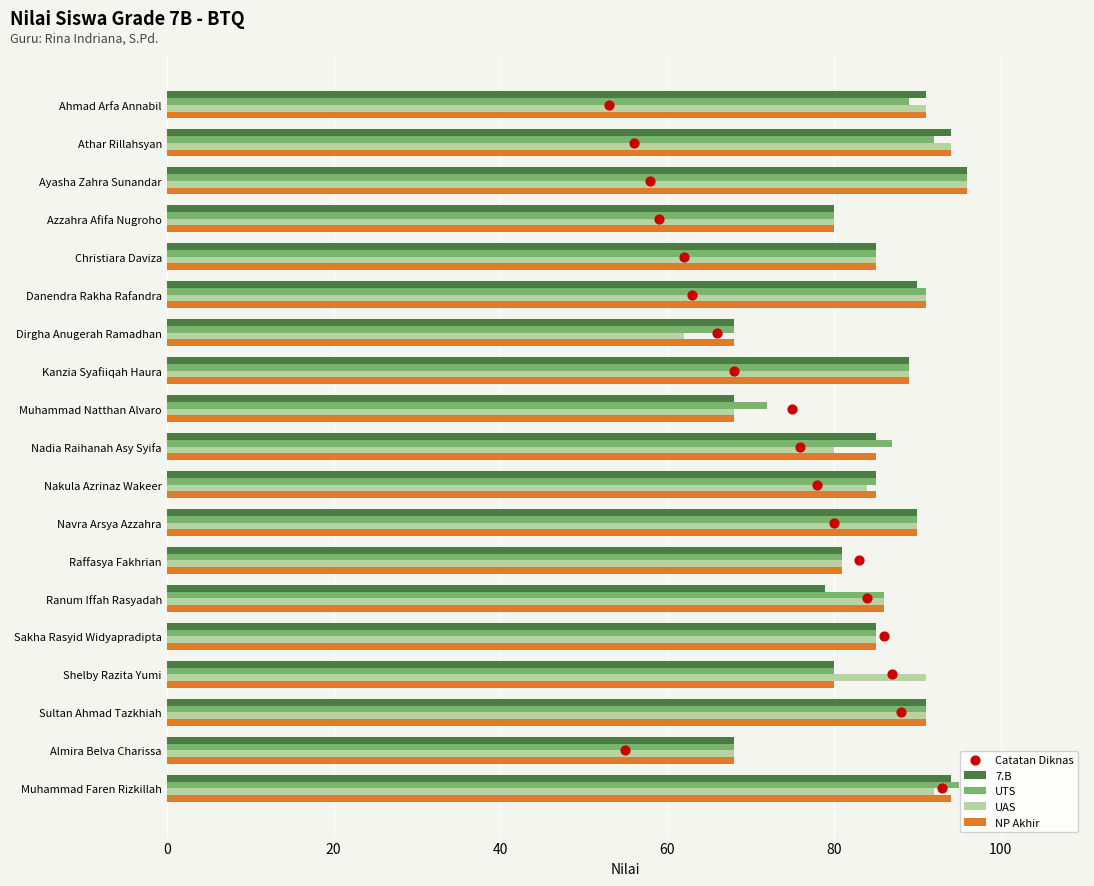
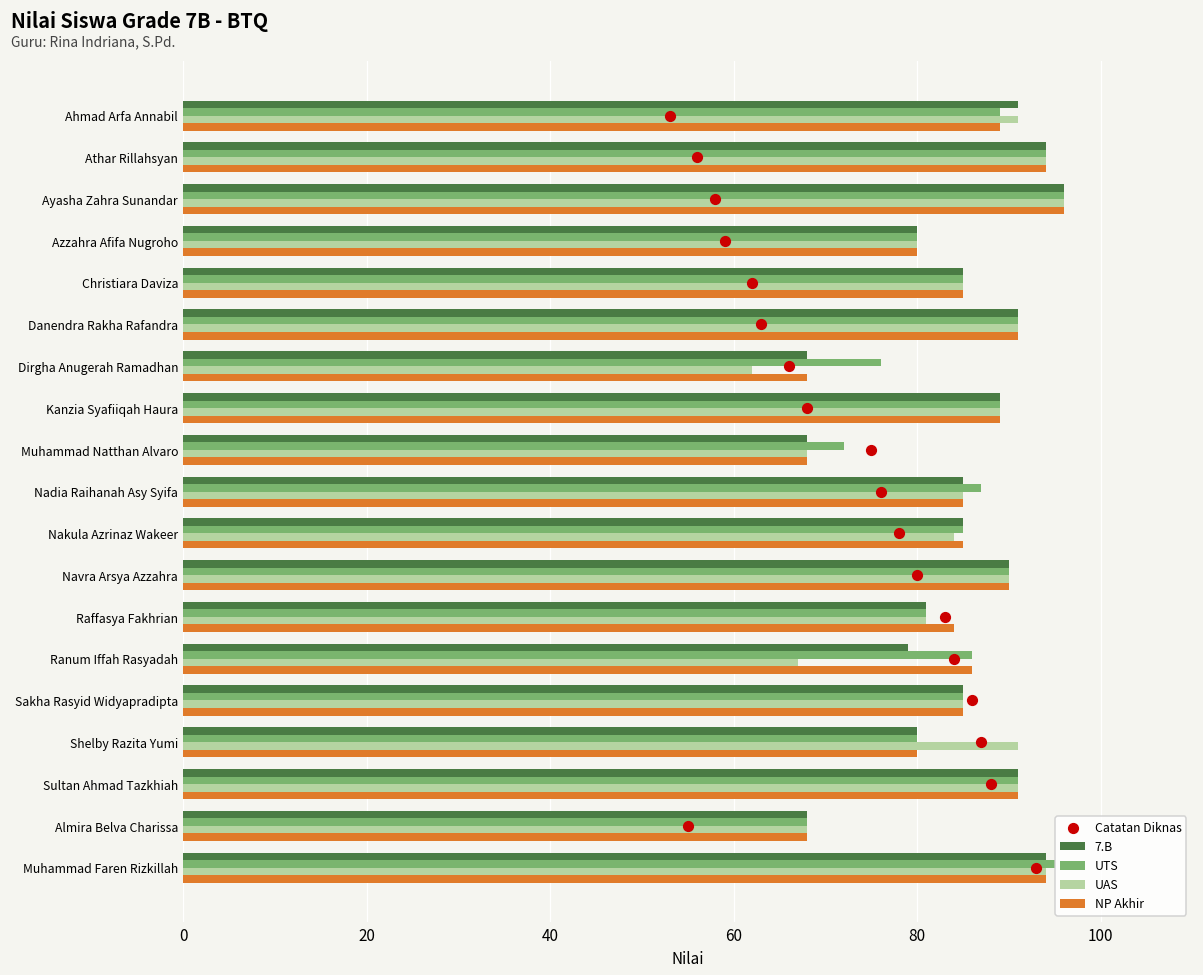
  {
    "7.B": {
      "Ahmad Arfa Annabil": 91,
      "Athar Rillahsyan": 94,
      "Ayasha Zahra Sunandar": 96,
      "Azzahra Afifa Nugroho": 80,
      "Christiara Daviza": 85,
-     "Danendra Rakha Rafandra": 90,
+     "Danendra Rakha Rafandra": 91,
      "Dirgha Anugerah Ramadhan": 68,
      "Kanzia Syafiiqah Haura": 89,
      "Muhammad Natthan Alvaro": 68,
      "Nadia Raihanah Asy Syifa": 85,
      "Nakula Azrinaz Wakeer": 85,
      "Navra Arsya Azzahra": 90,
      "Raffasya Fakhrian": 81,
      "Ranum Iffah Rasyadah": 79,
      "Sakha Rasyid Widyapradipta": 85,
      "Shelby Razita Yumi": 80,
      "Sultan Ahmad Tazkhiah": 91,
      "Almira Belva Charissa": 68,
      "Muhammad Faren Rizkillah": 94
    },
    "UTS": {
      "Ahmad Arfa Annabil": 89,
-     "Athar Rillahsyan": 92,
+     "Athar Rillahsyan": 94,
      "Ayasha Zahra Sunandar": 96,
      "Azzahra Afifa Nugroho": 80,
      "Christiara Daviza": 85,
      "Danendra Rakha Rafandra": 91,
-     "Dirgha Anugerah Ramadhan": 68,
+     "Dirgha Anugerah Ramadhan": 76,
      "Kanzia Syafiiqah Haura": 89,
      "Muhammad Natthan Alvaro": 72,
      "Nadia Raihanah Asy Syifa": 87,
      "Nakula Azrinaz Wakeer": 85,
      "Navra Arsya Azzahra": 90,
      "Raffasya Fakhrian": 81,
      "Ranum Iffah Rasyadah": 86,
      "Sakha Rasyid Widyapradipta": 85,
      "Shelby Razita Yumi": 80,
      "Sultan Ahmad Tazkhiah": 91,
      "Almira Belva Charissa": 68,
      "Muhammad Faren Rizkillah": 95
    },
    "UAS": {
      "Ahmad Arfa Annabil": 91,
      "Athar Rillahsyan": 94,
      "Ayasha Zahra Sunandar": 96,
      "Azzahra Afifa Nugroho": 80,
      "Christiara Daviza": 85,
      "Danendra Rakha Rafandra": 91,
      "Dirgha Anugerah Ramadhan": 62,
      "Kanzia Syafiiqah Haura": 89,
      "Muhammad Natthan Alvaro": 68,
-     "Nadia Raihanah Asy Syifa": 80,
+     "Nadia Raihanah Asy Syifa": 85,
      "Nakula Azrinaz Wakeer": 84,
      "Navra Arsya Azzahra": 90,
      "Raffasya Fakhrian": 81,
-     "Ranum Iffah Rasyadah": 86,
+     "Ranum Iffah Rasyadah": 67,
      "Sakha Rasyid Widyapradipta": 85,
      "Shelby Razita Yumi": 91,
      "Sultan Ahmad Tazkhiah": 91,
      "Almira Belva Charissa": 68,
-     "Muhammad Faren Rizkillah": 92
+     "Muhammad Faren Rizkillah": 94
    },
    "NP Akhir": {
-     "Ahmad Arfa Annabil": 91,
+     "Ahmad Arfa Annabil": 89,
      "Athar Rillahsyan": 94,
      "Ayasha Zahra Sunandar": 96,
      "Azzahra Afifa Nugroho": 80,
      "Christiara Daviza": 85,
      "Danendra Rakha Rafandra": 91,
      "Dirgha Anugerah Ramadhan": 68,
      "Kanzia Syafiiqah Haura": 89,
      "Muhammad Natthan Alvaro": 68,
      "Nadia Raihanah Asy Syifa": 85,
      "Nakula Azrinaz Wakeer": 85,
      "Navra Arsya Azzahra": 90,
-     "Raffasya Fakhrian": 81,
+     "Raffasya Fakhrian": 84,
      "Ranum Iffah Rasyadah": 86,
      "Sakha Rasyid Widyapradipta": 85,
      "Shelby Razita Yumi": 80,
      "Sultan Ahmad Tazkhiah": 91,
      "Almira Belva Charissa": 68,
      "Muhammad Faren Rizkillah": 94
    }
  }
